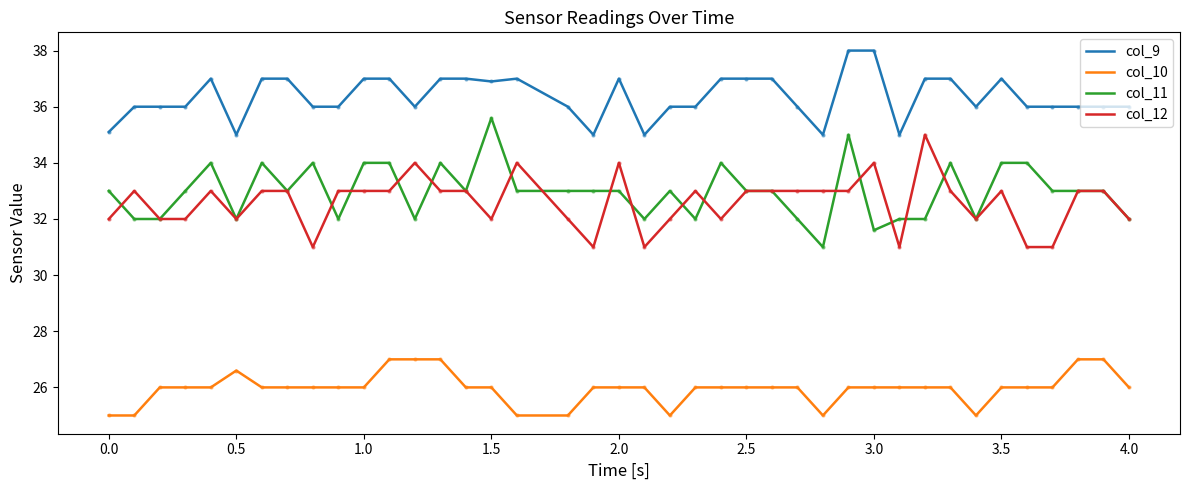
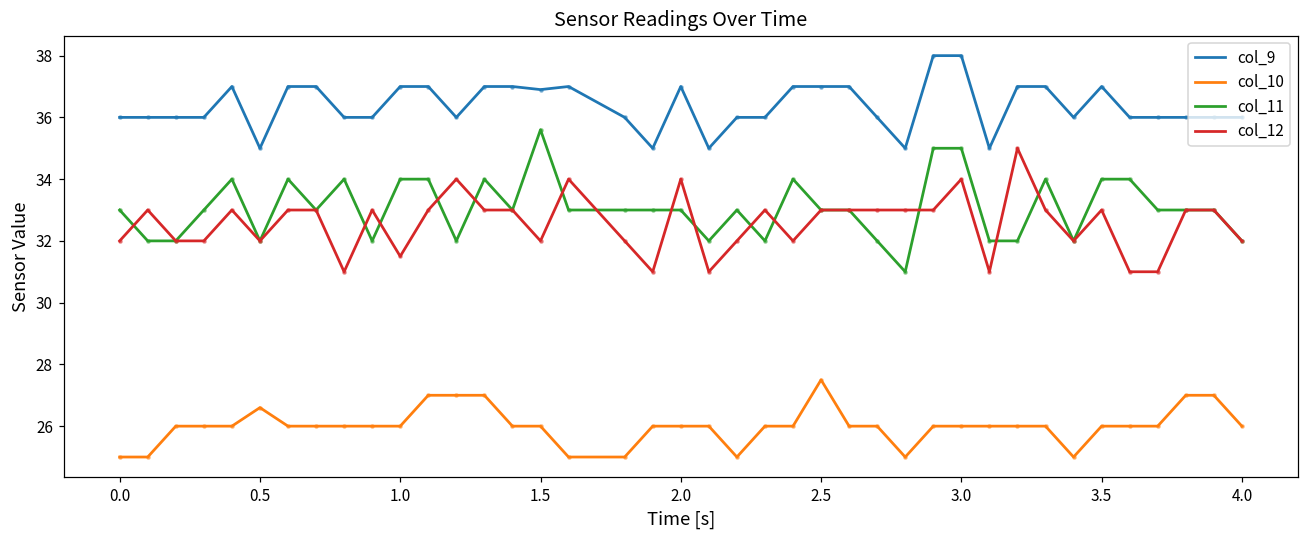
  {
    "col_9": {
-     "0.0": 35.1,
+     "0.0": 36.0,
      "0.5": 35.0,
      "1.0": 37.0,
      "1.5": 36.9,
      "2.0": 37.0,
      "2.5": 37.0,
      "3.0": 38.0,
      "3.5": 37.0
    },
    "col_10": {
      "0.0": 25.0,
      "0.5": 26.6,
      "1.0": 26.0,
      "1.5": 26.0,
      "2.0": 26.0,
-     "2.5": 26.0,
+     "2.5": 27.5,
      "3.0": 26.0,
      "3.5": 26.0,
      "4.0": 26.0
    },
    "col_11": {
      "0.0": 33.0,
      "1.0": 34.0,
      "1.5": 35.6,
      "2.0": 33.0,
-     "3.0": 31.6,
+     "3.0": 35.0,
      "3.5": 34.0
    },
    "col_12": {
      "0.0": 32.0,
-     "1.0": 33.0,
+     "1.0": 31.5,
      "1.5": 32.0,
      "2.0": 34.0,
      "3.0": 34.0,
      "3.5": 33.0
    }
  }
